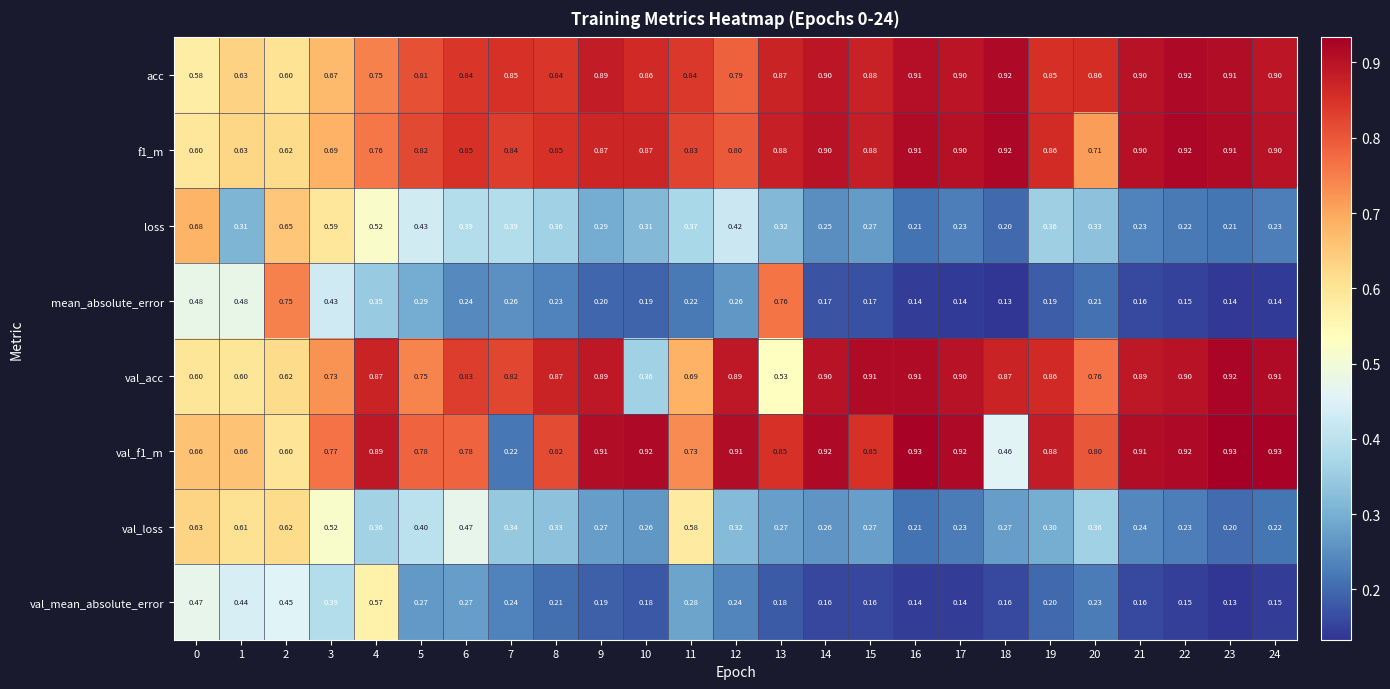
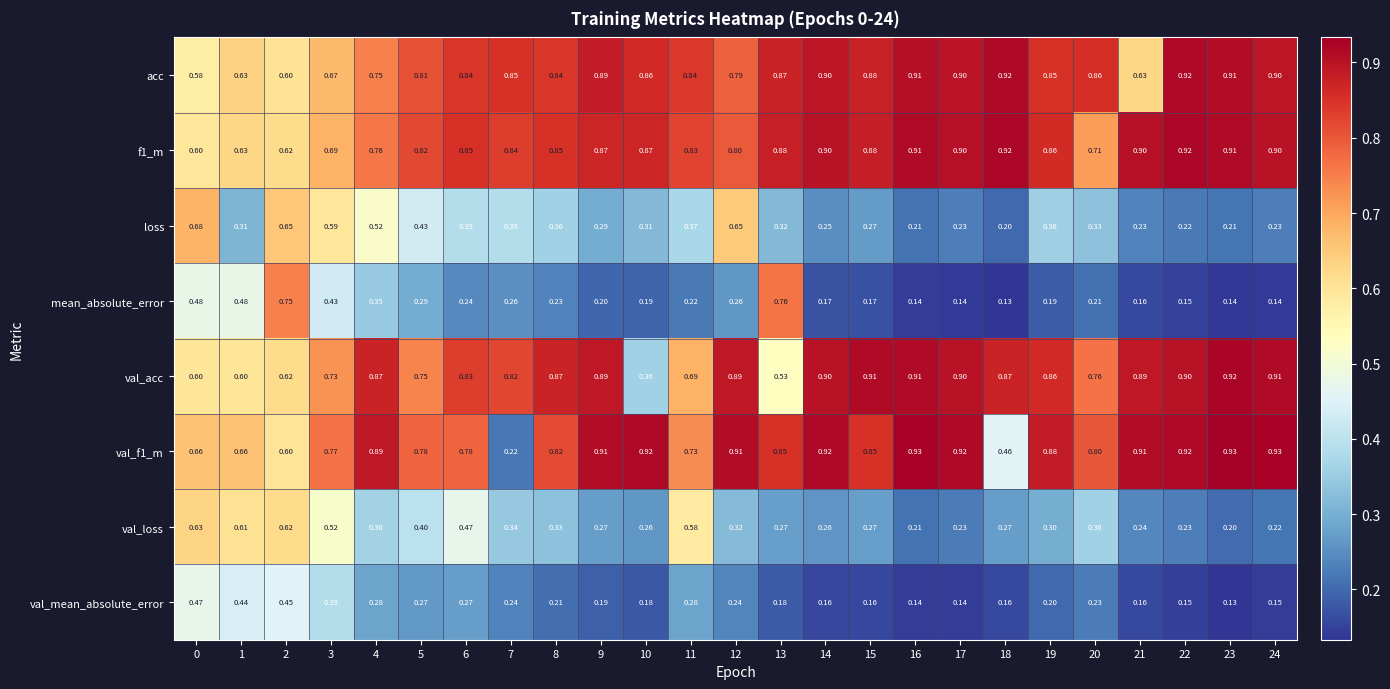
  {
    "acc": {
      "0": 0.58,
      "1": 0.63,
      "2": 0.60,
      "3": 0.67,
      "4": 0.75,
      "5": 0.81,
      "6": 0.84,
      "7": 0.85,
      "8": 0.84,
      "9": 0.89,
      "10": 0.86,
      "11": 0.84,
      "12": 0.79,
      "13": 0.87,
      "14": 0.90,
      "15": 0.88,
      "16": 0.91,
      "17": 0.90,
      "18": 0.92,
      "19": 0.85,
      "20": 0.86,
-     "21": 0.90,
+     "21": 0.63,
      "22": 0.92,
      "23": 0.91,
      "24": 0.90
    },
    "f1_m": {
      "0": 0.60,
      "1": 0.63,
      "2": 0.62,
      "3": 0.69,
      "4": 0.76,
      "5": 0.82,
      "6": 0.85,
      "7": 0.84,
      "8": 0.85,
      "9": 0.87,
      "10": 0.87,
      "11": 0.83,
      "12": 0.80,
      "13": 0.88,
      "14": 0.90,
      "15": 0.88,
      "16": 0.91,
      "17": 0.90,
      "18": 0.92,
      "19": 0.86,
      "20": 0.71,
      "21": 0.90,
      "22": 0.92,
      "23": 0.91,
      "24": 0.90
    },
    "loss": {
      "0": 0.68,
      "1": 0.31,
      "2": 0.65,
      "3": 0.59,
      "4": 0.52,
      "5": 0.43,
      "6": 0.39,
      "7": 0.39,
      "8": 0.36,
      "9": 0.29,
      "10": 0.31,
      "11": 0.37,
-     "12": 0.42,
+     "12": 0.65,
      "13": 0.32,
      "14": 0.25,
      "15": 0.27,
      "16": 0.21,
      "17": 0.23,
      "18": 0.20,
      "19": 0.36,
      "20": 0.33,
      "21": 0.23,
      "22": 0.22,
      "23": 0.21,
      "24": 0.23
    },
    "mean_absolute_error": {
      "0": 0.48,
      "1": 0.48,
      "2": 0.75,
      "3": 0.43,
      "4": 0.35,
      "5": 0.29,
      "6": 0.24,
      "7": 0.26,
      "8": 0.23,
      "9": 0.20,
      "10": 0.19,
      "11": 0.22,
      "12": 0.26,
      "13": 0.76,
      "14": 0.17,
      "15": 0.17,
      "16": 0.14,
      "17": 0.14,
      "18": 0.13,
      "19": 0.19,
      "20": 0.21,
      "21": 0.16,
      "22": 0.15,
      "23": 0.14,
      "24": 0.14
    },
    "val_acc": {
      "0": 0.60,
      "1": 0.60,
      "2": 0.62,
      "3": 0.73,
      "4": 0.87,
      "5": 0.75,
      "6": 0.83,
      "7": 0.82,
      "8": 0.87,
      "9": 0.89,
      "10": 0.36,
      "11": 0.69,
      "12": 0.89,
      "13": 0.53,
      "14": 0.90,
      "15": 0.91,
      "16": 0.91,
      "17": 0.90,
      "18": 0.87,
      "19": 0.86,
      "20": 0.76,
      "21": 0.89,
      "22": 0.90,
      "23": 0.92,
      "24": 0.91
    },
    "val_f1_m": {
      "0": 0.66,
      "1": 0.66,
      "2": 0.60,
      "3": 0.77,
      "4": 0.89,
      "5": 0.78,
      "6": 0.78,
      "7": 0.22,
      "8": 0.82,
      "9": 0.91,
      "10": 0.92,
      "11": 0.73,
      "12": 0.91,
      "13": 0.85,
      "14": 0.92,
      "15": 0.85,
      "16": 0.93,
      "17": 0.92,
      "18": 0.46,
      "19": 0.88,
      "20": 0.80,
      "21": 0.91,
      "22": 0.92,
      "23": 0.93,
      "24": 0.93
    },
    "val_loss": {
      "0": 0.63,
      "1": 0.61,
      "2": 0.62,
      "3": 0.52,
      "4": 0.36,
      "5": 0.40,
      "6": 0.47,
      "7": 0.34,
      "8": 0.33,
      "9": 0.27,
      "10": 0.26,
      "11": 0.58,
      "12": 0.32,
      "13": 0.27,
      "14": 0.26,
      "15": 0.27,
      "16": 0.21,
      "17": 0.23,
      "18": 0.27,
      "19": 0.30,
      "20": 0.36,
      "21": 0.24,
      "22": 0.23,
      "23": 0.20,
      "24": 0.22
    },
    "val_mean_absolute_error": {
      "0": 0.47,
      "1": 0.44,
      "2": 0.45,
      "3": 0.39,
-     "4": 0.57,
+     "4": 0.28,
      "5": 0.27,
      "6": 0.27,
      "7": 0.24,
      "8": 0.21,
      "9": 0.19,
      "10": 0.18,
      "11": 0.28,
      "12": 0.24,
      "13": 0.18,
      "14": 0.16,
      "15": 0.16,
      "16": 0.14,
      "17": 0.14,
      "18": 0.16,
      "19": 0.20,
      "20": 0.23,
      "21": 0.16,
      "22": 0.15,
      "23": 0.13,
      "24": 0.15
    }
  }
